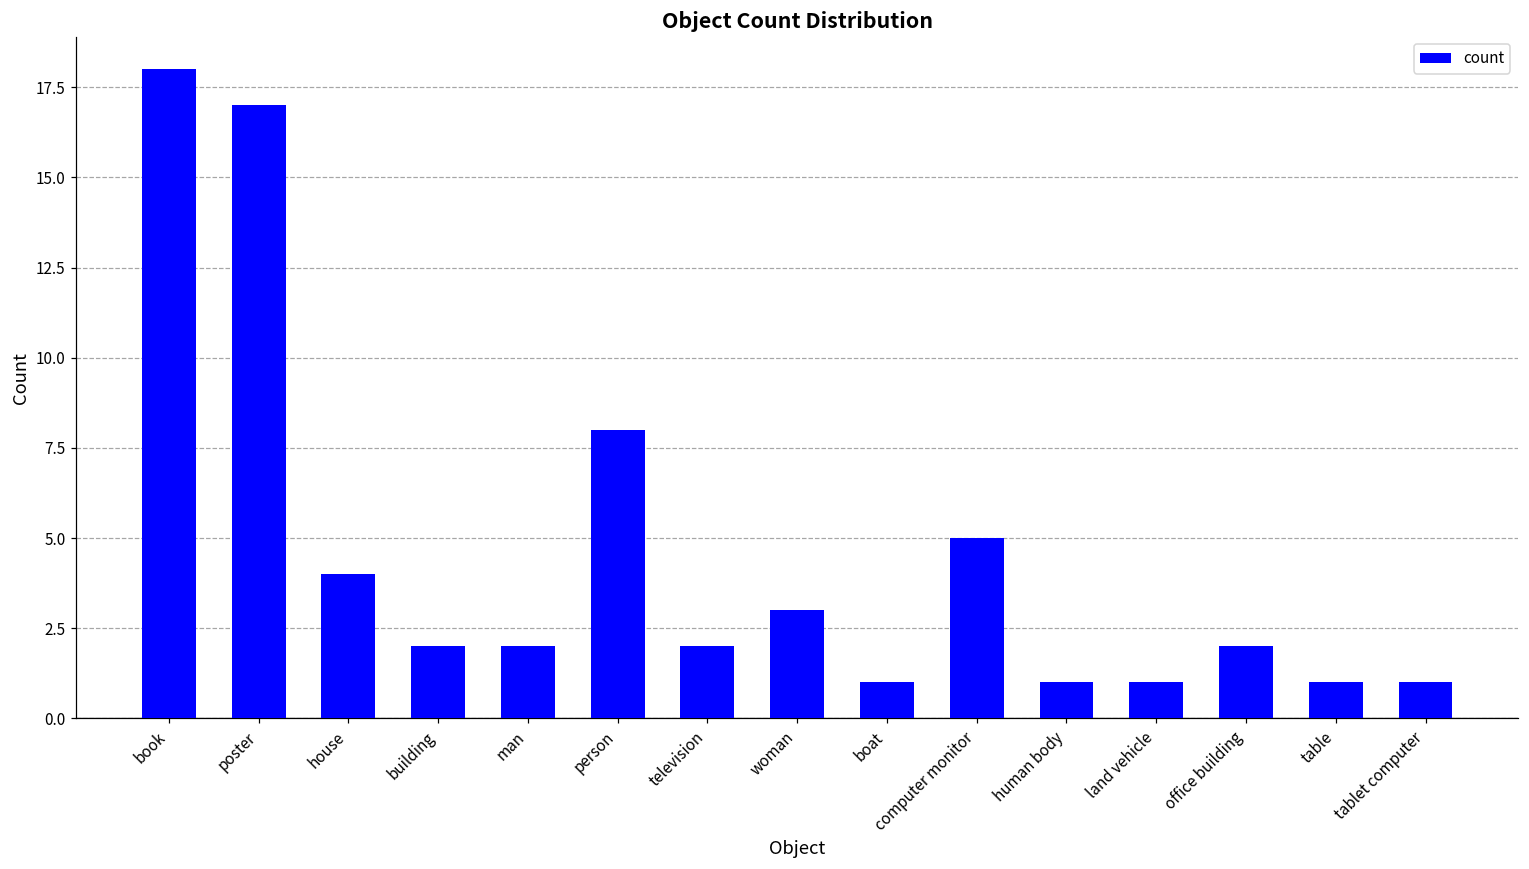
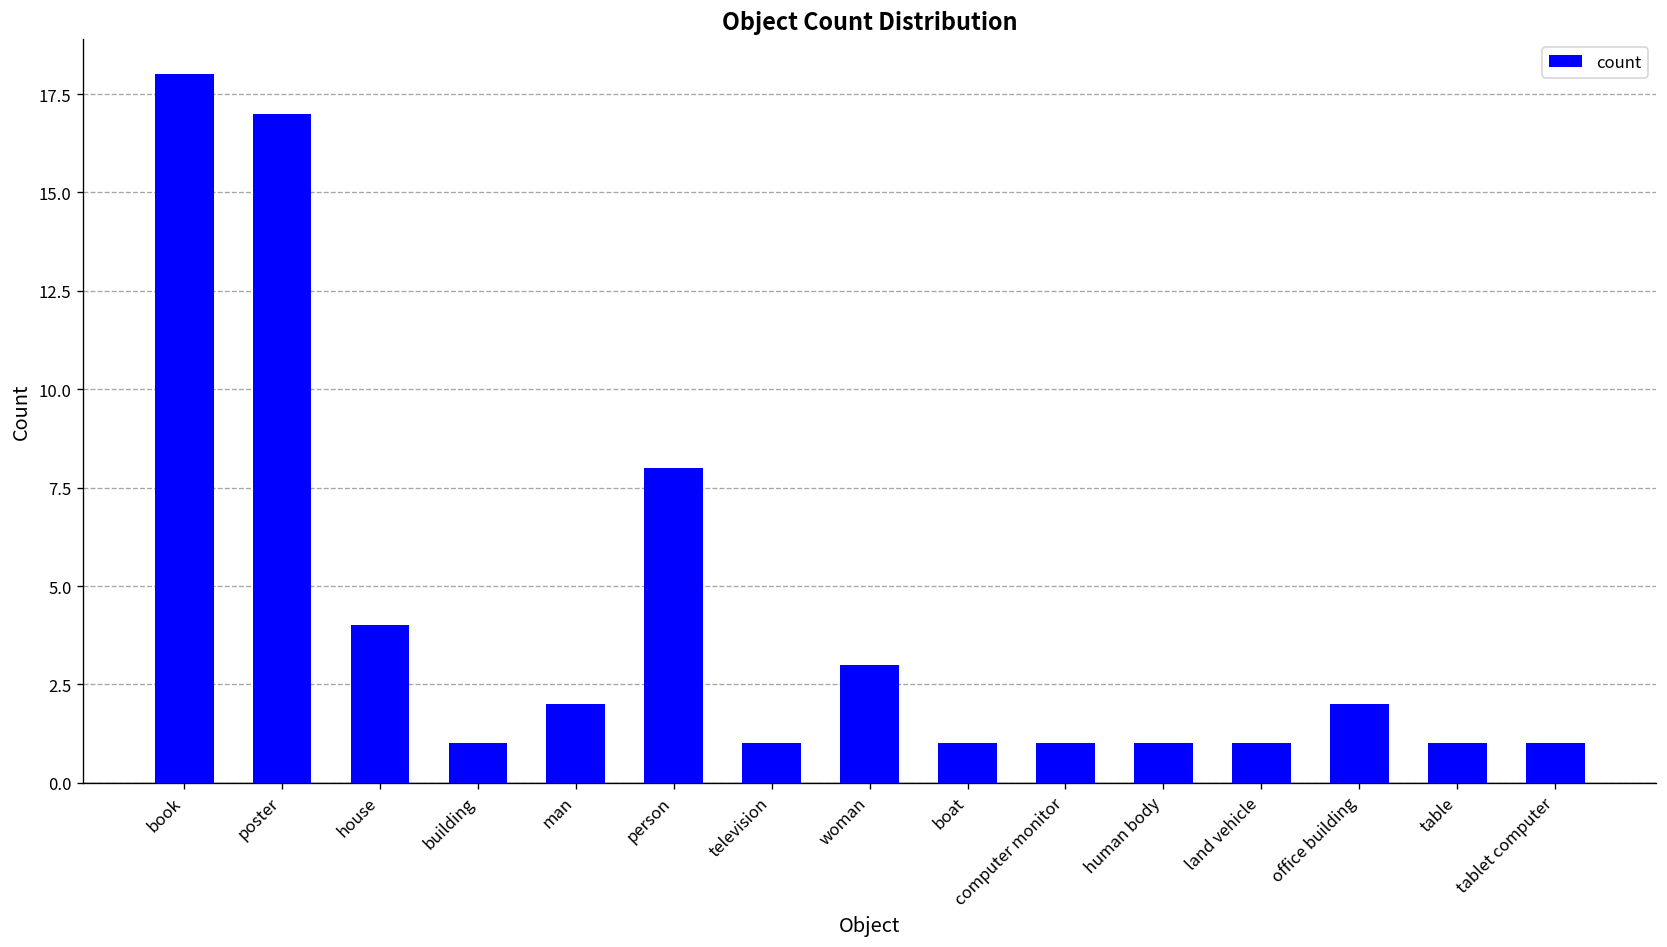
  {
    "book": 18,
    "poster": 17,
    "house": 4,
-   "building": 2,
+   "building": 1,
    "man": 2,
    "person": 8,
-   "television": 2,
+   "television": 1,
    "woman": 3,
    "boat": 1,
-   "computer monitor": 5,
+   "computer monitor": 1,
    "human body": 1,
    "land vehicle": 1,
    "office building": 2,
    "table": 1,
    "tablet computer": 1
  }
